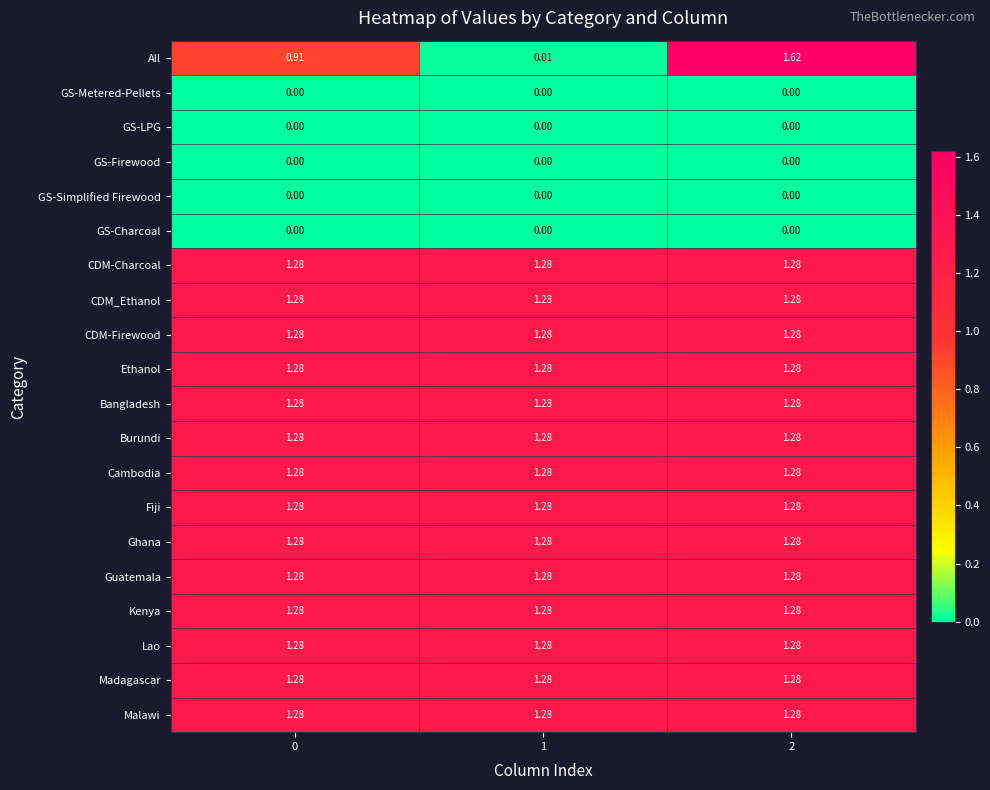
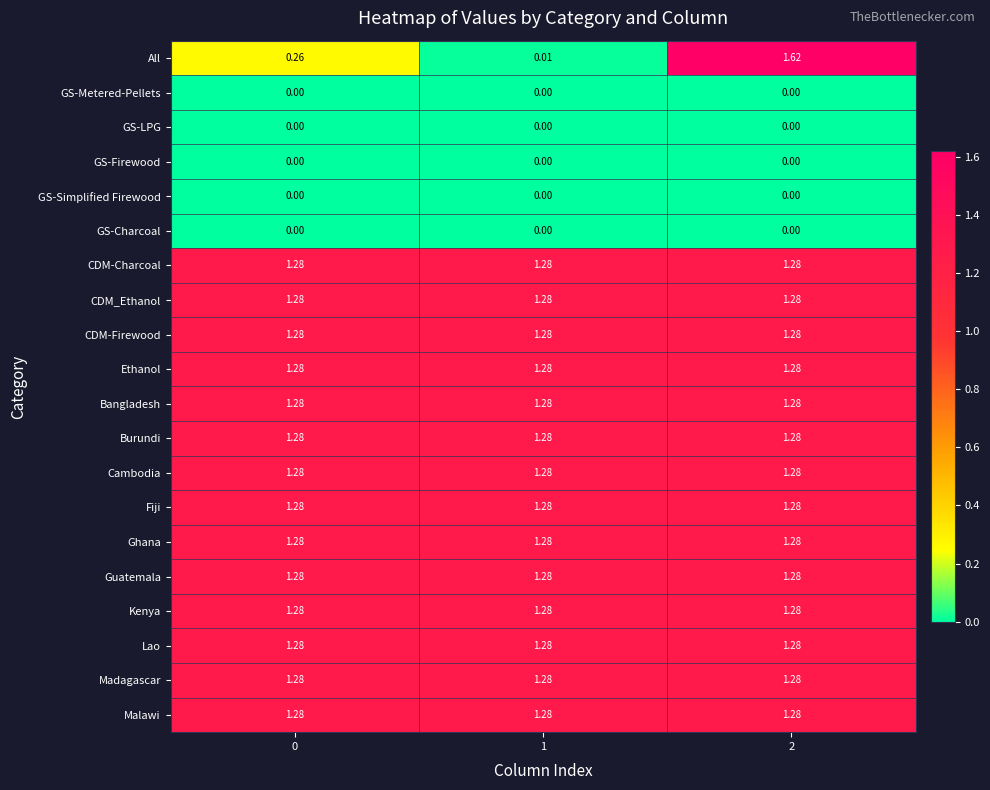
  {
    "All": {
-     "0": 0.91,
+     "0": 0.26,
      "1": 0.01,
      "2": 1.62
    },
    "GS-Metered-Pellets": {
      "0": 0.00,
      "1": 0.00,
      "2": 0.00
    },
    "GS-LPG": {
      "0": 0.00,
      "1": 0.00,
      "2": 0.00
    },
    "GS-Firewood": {
      "0": 0.00,
      "1": 0.00,
      "2": 0.00
    },
    "GS-Simplified Firewood": {
      "0": 0.00,
      "1": 0.00,
      "2": 0.00
    },
    "GS-Charcoal": {
      "0": 0.00,
      "1": 0.00,
      "2": 0.00
    },
    "CDM-Charcoal": {
      "0": 1.28,
      "1": 1.28,
      "2": 1.28
    },
    "CDM_Ethanol": {
      "0": 1.28,
      "1": 1.28,
      "2": 1.28
    },
    "CDM-Firewood": {
      "0": 1.28,
      "1": 1.28,
      "2": 1.28
    },
    "Ethanol": {
      "0": 1.28,
      "1": 1.28,
      "2": 1.28
    },
    "Bangladesh": {
      "0": 1.28,
      "1": 1.28,
      "2": 1.28
    },
    "Burundi": {
      "0": 1.28,
      "1": 1.28,
      "2": 1.28
    },
    "Cambodia": {
      "0": 1.28,
      "1": 1.28,
      "2": 1.28
    },
    "Fiji": {
      "0": 1.28,
      "1": 1.28,
      "2": 1.28
    },
    "Ghana": {
      "0": 1.28,
      "1": 1.28,
      "2": 1.28
    },
    "Guatemala": {
      "0": 1.28,
      "1": 1.28,
      "2": 1.28
    },
    "Kenya": {
      "0": 1.28,
      "1": 1.28,
      "2": 1.28
    },
    "Lao": {
      "0": 1.28,
      "1": 1.28,
      "2": 1.28
    },
    "Madagascar": {
      "0": 1.28,
      "1": 1.28,
      "2": 1.28
    },
    "Malawi": {
      "0": 1.28,
      "1": 1.28,
      "2": 1.28
    }
  }
